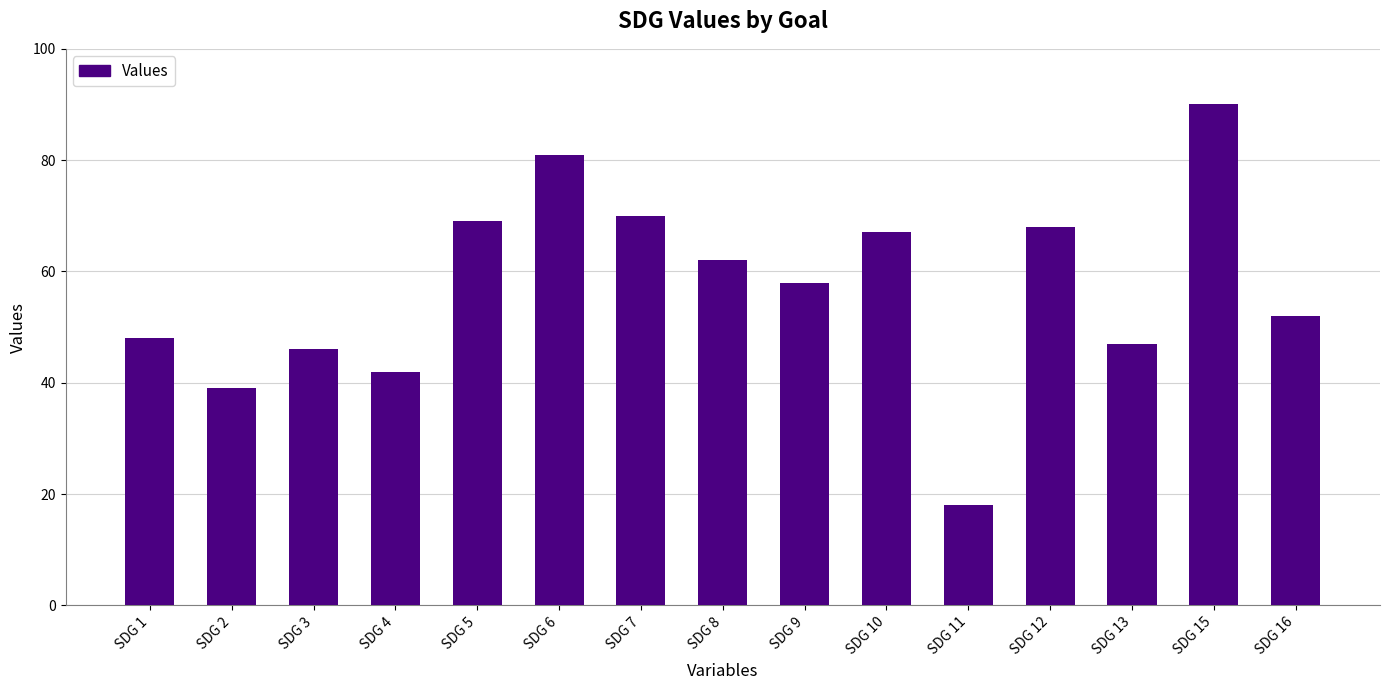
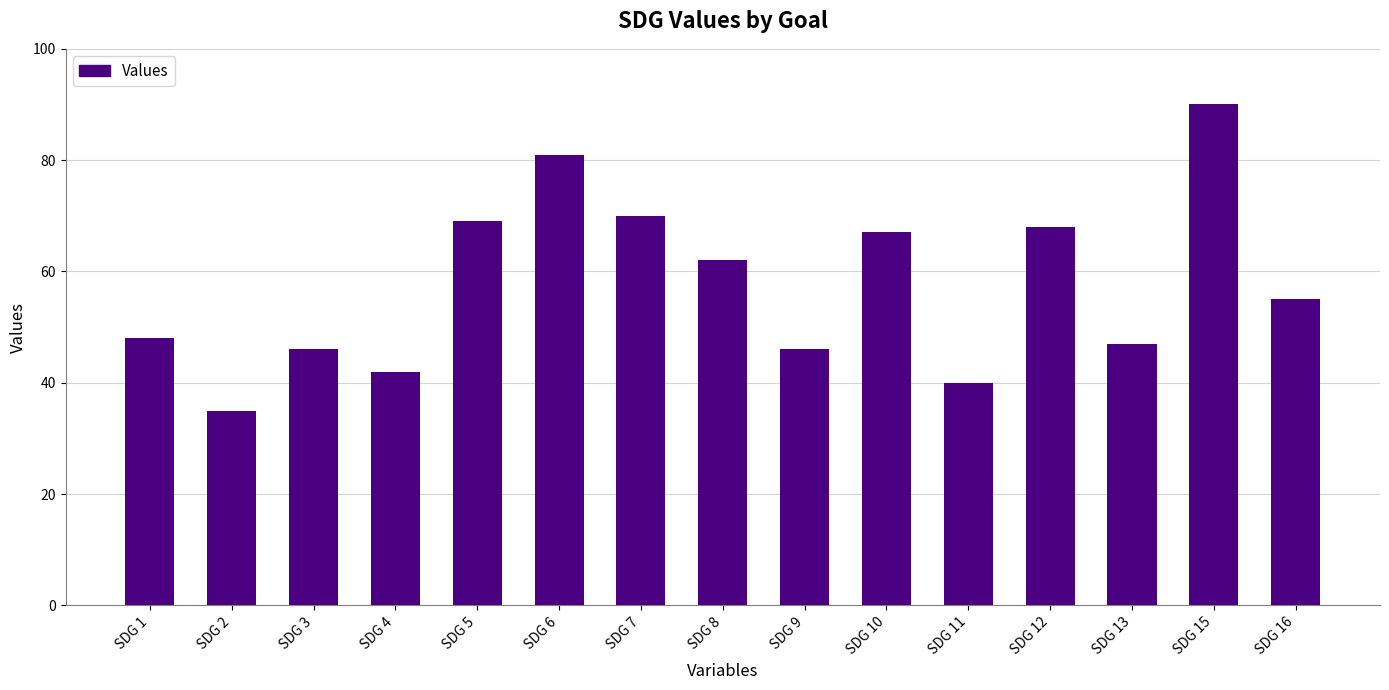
  {
    "SDG 1": 48,
-   "SDG 2": 39,
+   "SDG 2": 35,
    "SDG 3": 46,
    "SDG 4": 42,
    "SDG 5": 69,
    "SDG 6": 81,
    "SDG 7": 70,
    "SDG 8": 62,
-   "SDG 9": 58,
+   "SDG 9": 46,
    "SDG 10": 67,
-   "SDG 11": 18,
+   "SDG 11": 40,
    "SDG 12": 68,
    "SDG 13": 47,
    "SDG 15": 90,
-   "SDG 16": 52
+   "SDG 16": 55
  }
